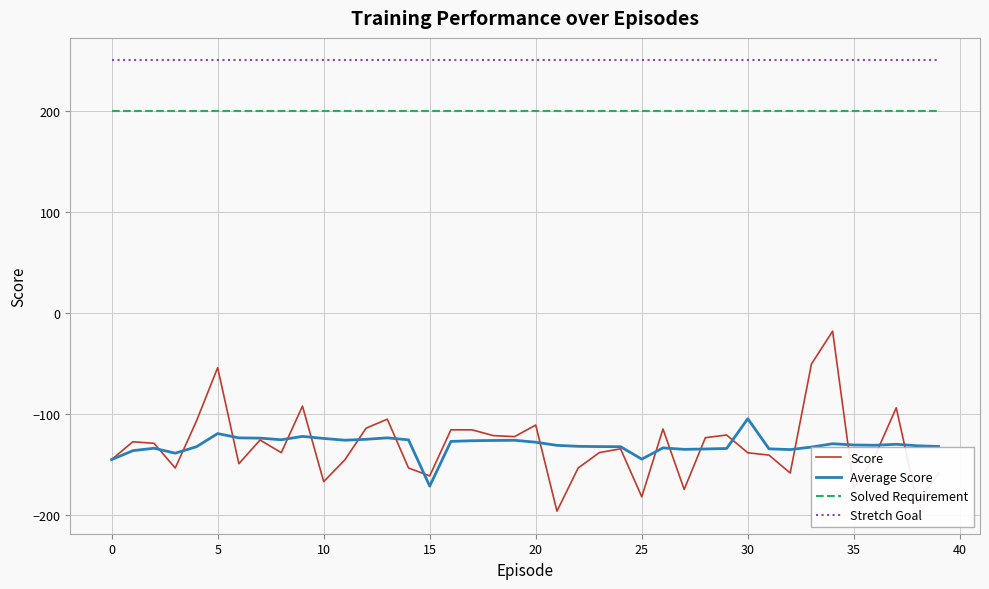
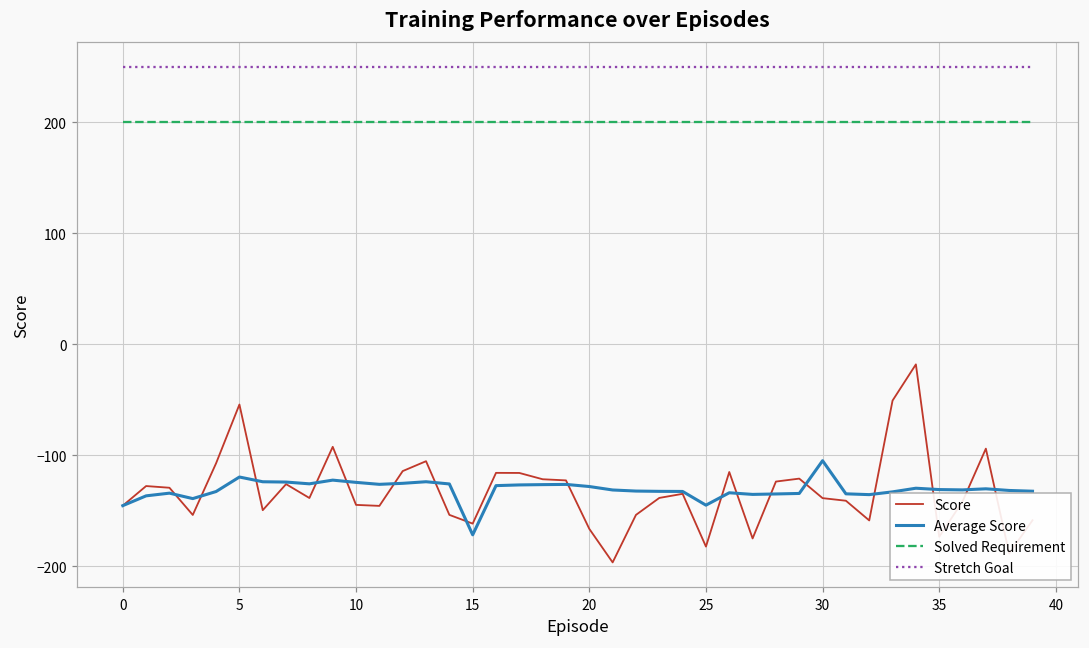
  {
    "Score": {
      "5": -54,
-     "10": -167,
+     "10": -145,
      "15": -162,
-     "20": -111,
+     "20": -166,
      "25": -182,
      "30": -139
    },
    "Average Score": {
      "5": -120,
      "10": -125,
      "15": -172,
      "20": -128,
      "25": -145,
      "30": -105,
      "35": -131
    },
    "Solved Requirement": {
      "0": 200,
      "5": 200,
      "10": 200,
      "15": 200,
      "20": 200,
      "25": 200,
      "30": 200,
      "35": 200
    },
    "Stretch Goal": {
      "0": 250,
      "5": 250,
      "10": 250,
      "15": 250,
      "20": 250,
      "25": 250,
      "30": 250,
      "35": 250
    }
  }
